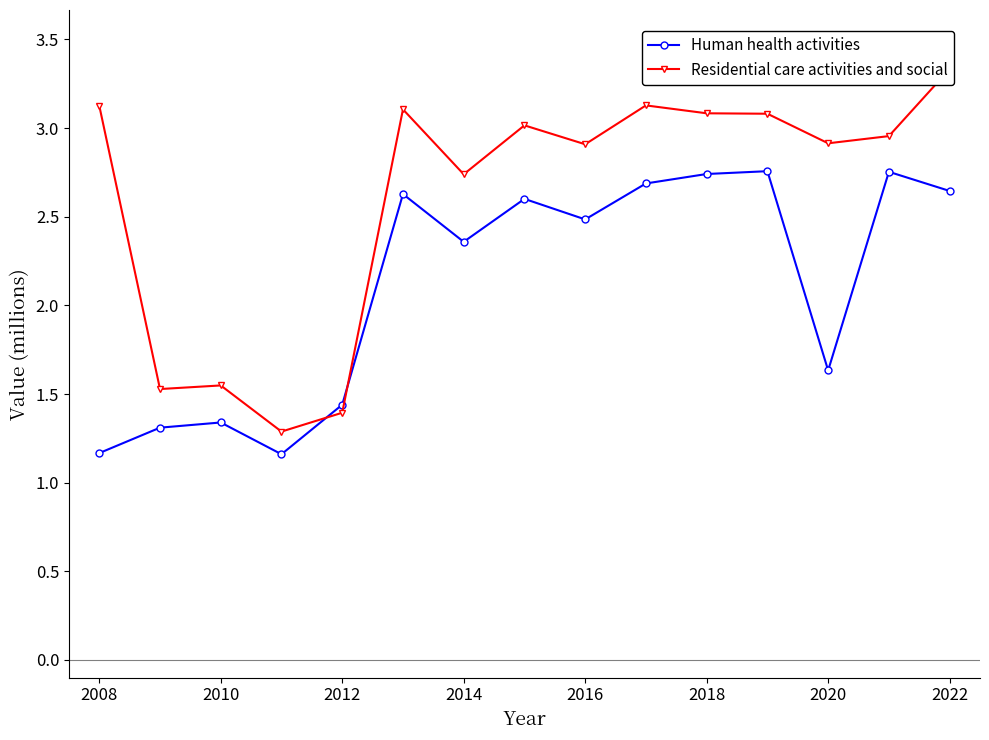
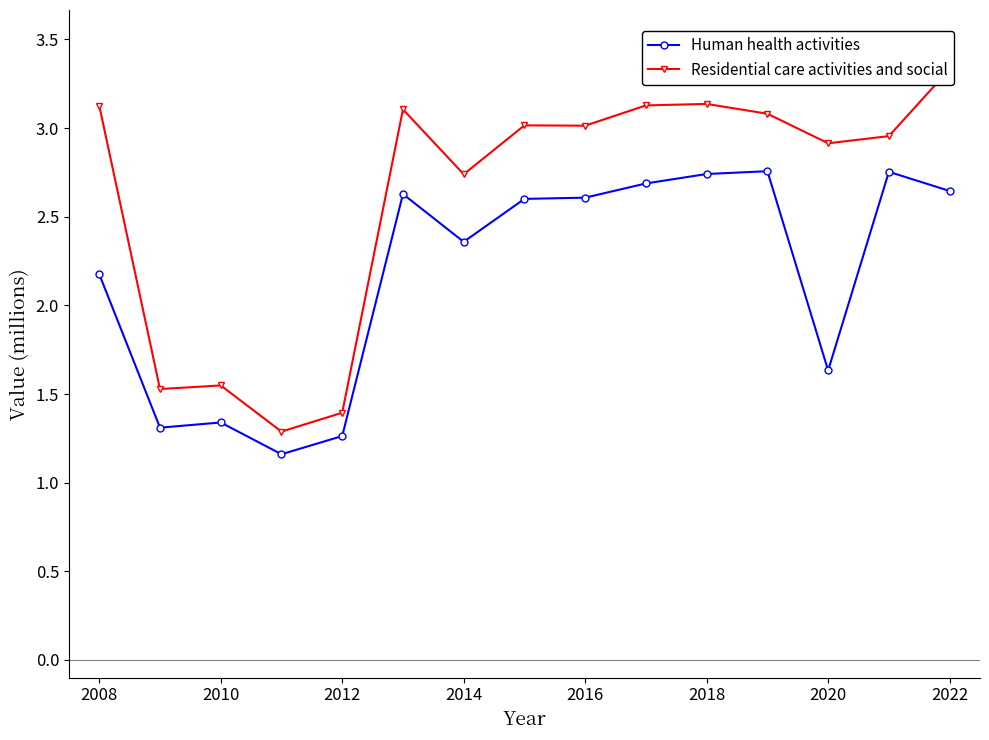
  {
    "Human health activities": {
-     "2008": 1.17,
+     "2008": 2.18,
      "2010": 1.34,
-     "2012": 1.44,
+     "2012": 1.26,
      "2014": 2.36,
-     "2016": 2.48,
+     "2016": 2.61,
      "2018": 2.74,
      "2020": 1.63,
      "2022": 2.65
    },
    "Residential care activities and social": {
      "2008": 3.13,
      "2010": 1.55,
      "2012": 1.39,
      "2014": 2.74,
-     "2016": 2.91,
-     "2018": 3.08,
+     "2016": 3.01,
+     "2018": 3.14,
      "2020": 2.91
    }
  }
